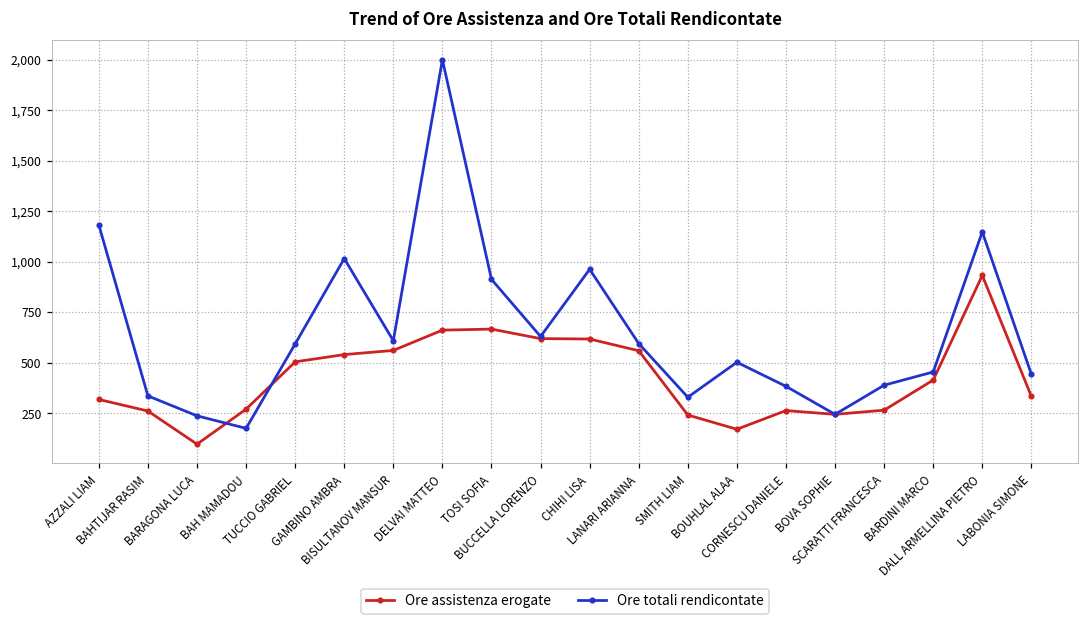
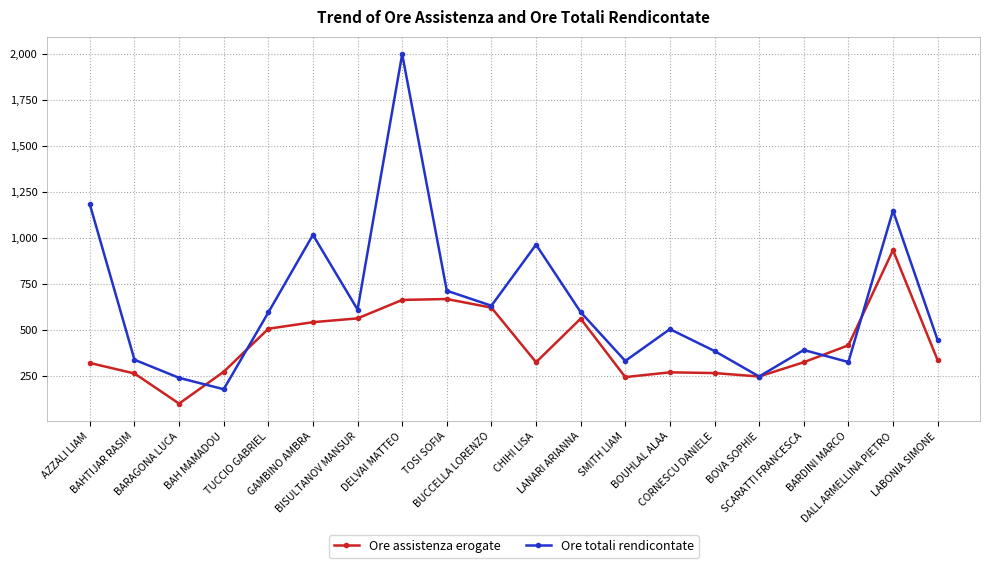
  {
    "Ore assistenza erogate": {
      "AZZALI LIAM": "320",
      "BAHTIJAR RASIM": "260",
      "BARAGONA LUCA": "100",
      "BAH MAMADOU": "270",
      "TUCCIO GABRIEL": "510",
      "GAMBINO AMBRA": "540",
      "BISULTANOV MANSUR": "560",
      "DELVAI MATTEO": "660",
      "TOSI SOFIA": "670",
-     "CHIHI LISA": "620",
+     "CHIHI LISA": "320",
      "LANARI ARIANNA": "560",
      "SMITH LIAM": "240",
-     "BOUHLAL ALAA": "170",
+     "BOUHLAL ALAA": "270",
      "CORNESCU DANIELE": "260",
-     "SCARATTI FRANCESCA": "270",
+     "SCARATTI FRANCESCA": "320",
      "BARDINI MARCO": "420",
      "DALL ARMELLINA PIETRO": "930",
      "LABONIA SIMONE": "330"
    },
    "Ore totali rendicontate": {
      "AZZALI LIAM": "1,180",
      "BAHTIJAR RASIM": "340",
      "BARAGONA LUCA": "240",
      "BAH MAMADOU": "180",
      "TUCCIO GABRIEL": "590",
      "GAMBINO AMBRA": "1,020",
      "BISULTANOV MANSUR": "610",
      "DELVAI MATTEO": "2,000",
-     "TOSI SOFIA": "910",
+     "TOSI SOFIA": "710",
      "CHIHI LISA": "960",
      "LANARI ARIANNA": "600",
      "SMITH LIAM": "330",
      "BOUHLAL ALAA": "500",
      "CORNESCU DANIELE": "380",
      "SCARATTI FRANCESCA": "390",
-     "BARDINI MARCO": "460",
+     "BARDINI MARCO": "320",
      "DALL ARMELLINA PIETRO": "1,150",
      "LABONIA SIMONE": "440"
    }
  }
